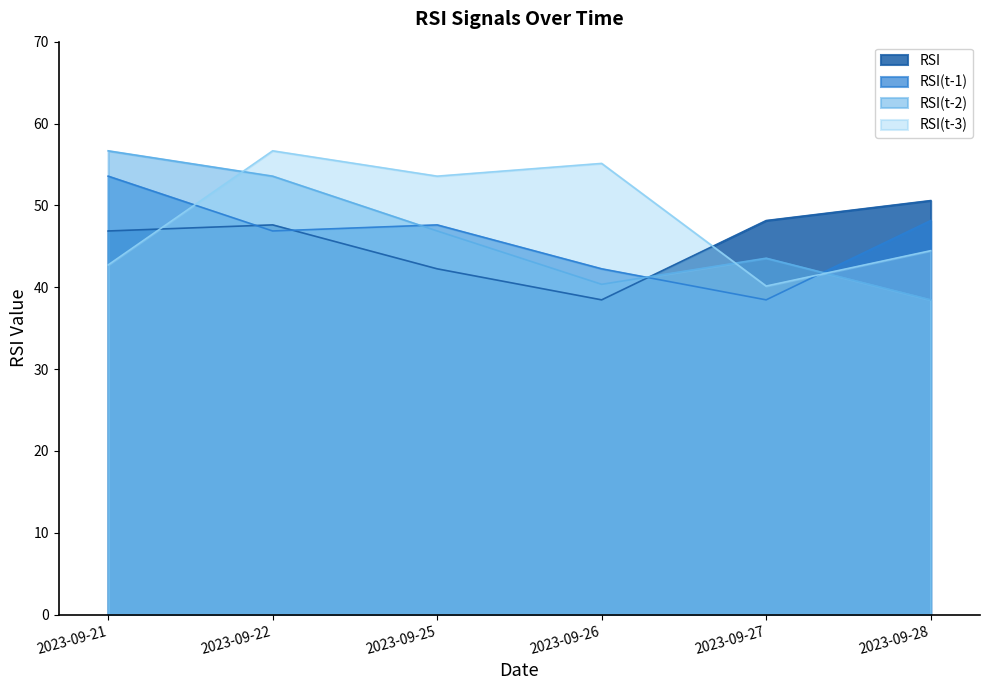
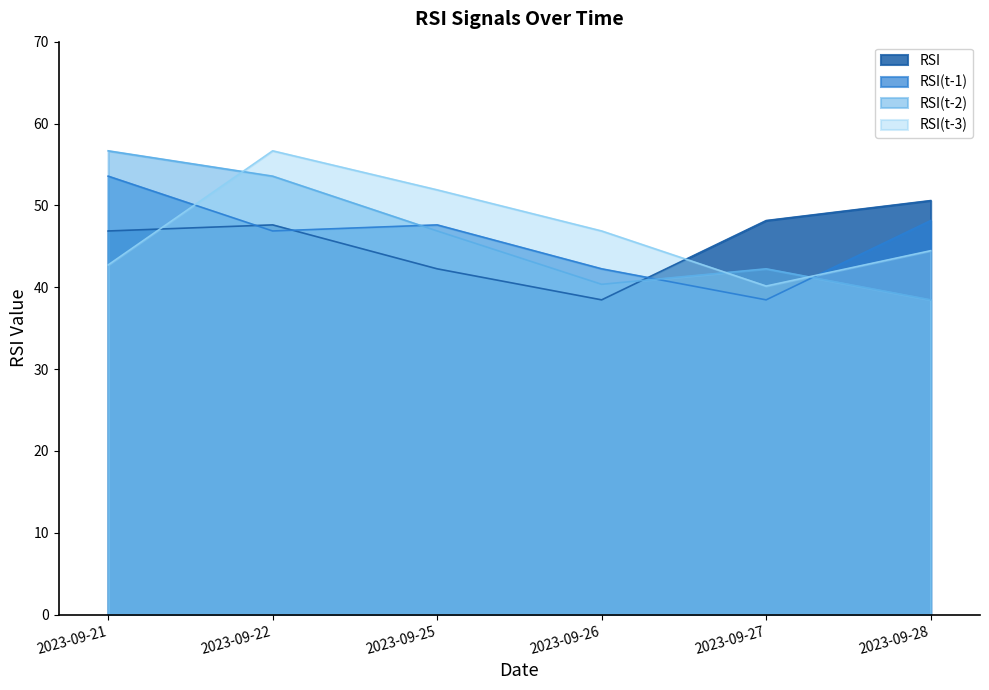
  {
    "RSI(t-2)": {
      "2023-09-21": 57,
      "2023-09-22": 54,
      "2023-09-25": 47,
      "2023-09-26": 40,
-     "2023-09-27": 44,
+     "2023-09-27": 42,
      "2023-09-28": 38
    },
    "RSI(t-3)": {
      "2023-09-21": 43,
      "2023-09-22": 57,
-     "2023-09-25": 54,
-     "2023-09-26": 55,
+     "2023-09-25": 52,
+     "2023-09-26": 47,
      "2023-09-27": 40,
      "2023-09-28": 44
    }
  }
